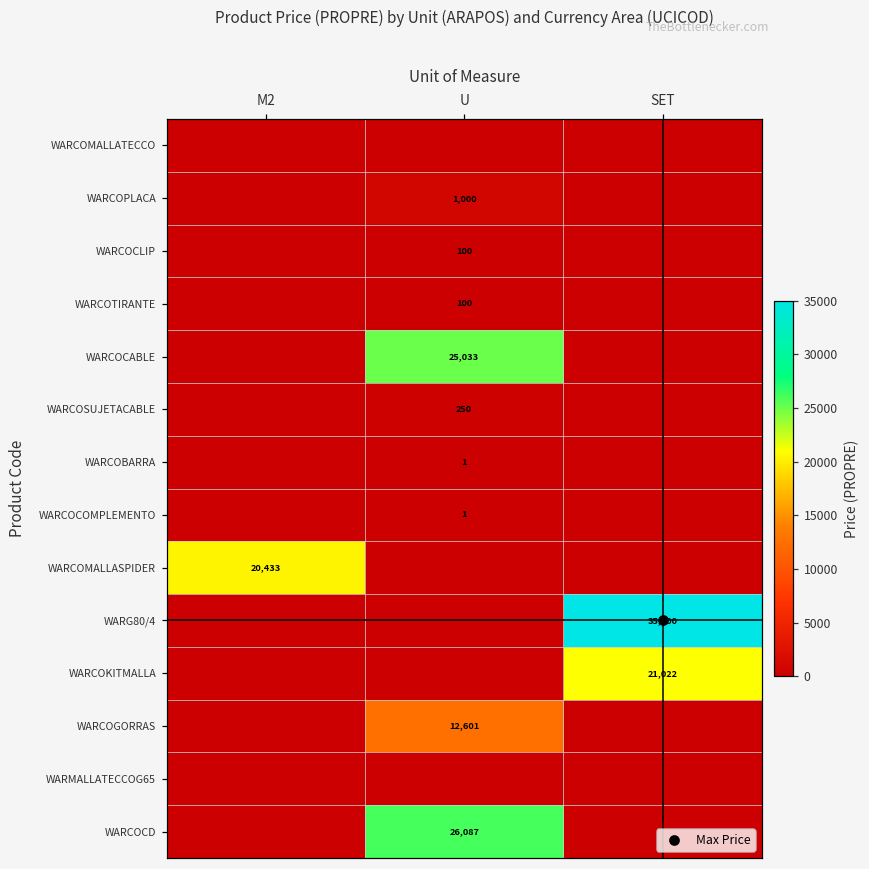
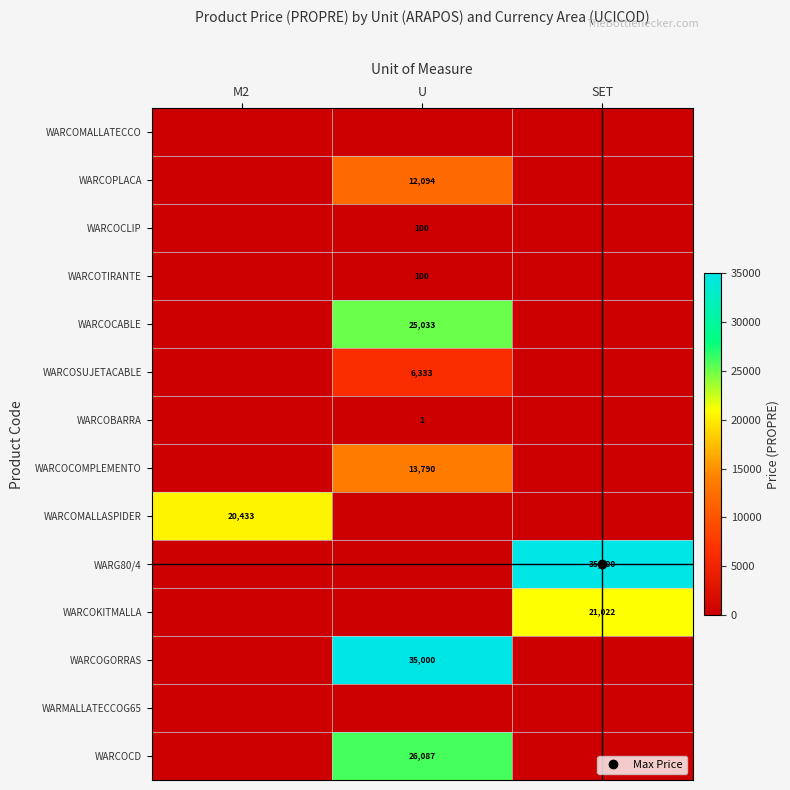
  {
    "WARCOPLACA": {
-     "U": "1,000"
+     "U": "12,094"
    },
    "WARCOCLIP": {
      "U": "100"
    },
    "WARCOTIRANTE": {
      "U": "100"
    },
    "WARCOCABLE": {
      "U": "25,033"
    },
    "WARCOSUJETACABLE": {
-     "U": "250"
+     "U": "6,333"
    },
    "WARCOBARRA": {
      "U": "1"
    },
    "WARCOCOMPLEMENTO": {
-     "U": "1"
+     "U": "13,790"
    },
    "WARCOMALLASPIDER": {
      "M2": "20,433"
    },
    "WARCOKITMALLA": {
      "SET": "21,022"
    },
    "WARCOGORRAS": {
-     "U": "12,601"
+     "U": "35,000"
    },
    "WARCOCD": {
      "U": "26,087"
    }
  }
